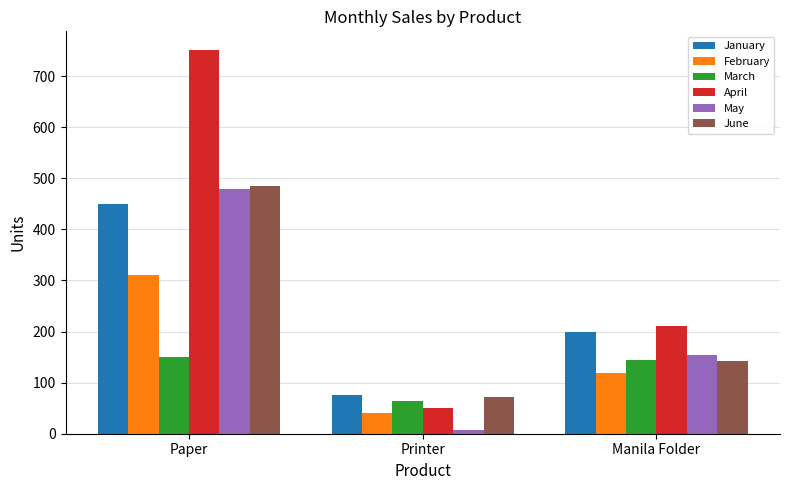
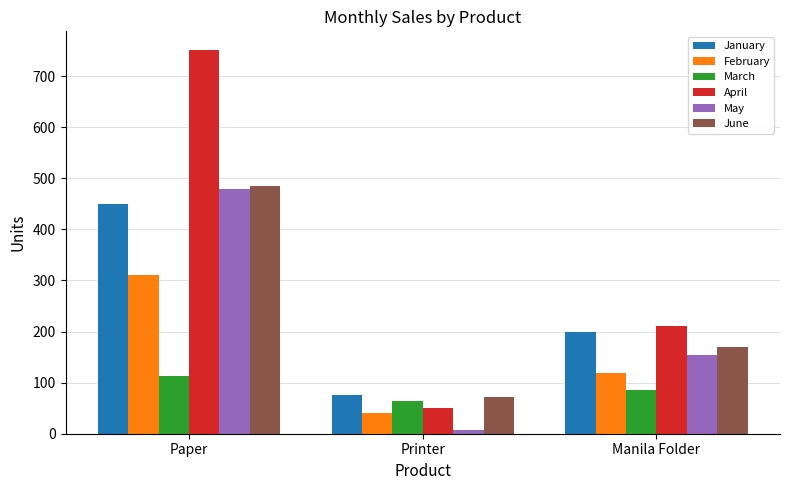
  {
    "January": {
      "Paper": 450,
      "Printer": 80,
      "Manila Folder": 200
    },
    "February": {
      "Paper": 310,
      "Printer": 40,
      "Manila Folder": 120
    },
    "March": {
-     "Paper": 150,
+     "Paper": 110,
      "Printer": 70,
-     "Manila Folder": 150
+     "Manila Folder": 90
    },
    "April": {
      "Paper": 750,
      "Printer": 50,
      "Manila Folder": 210
    },
    "May": {
      "Paper": 480,
      "Printer": 10,
      "Manila Folder": 150
    },
    "June": {
      "Paper": 490,
      "Printer": 70,
-     "Manila Folder": 140
+     "Manila Folder": 170
    }
  }
